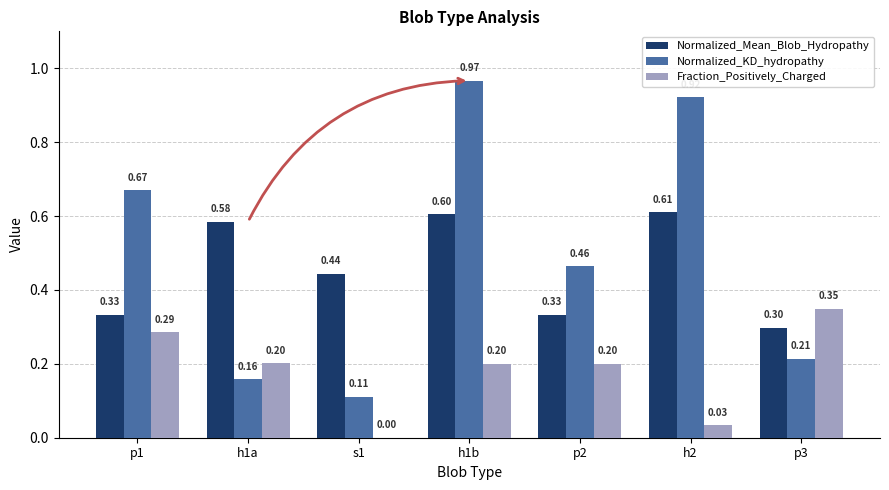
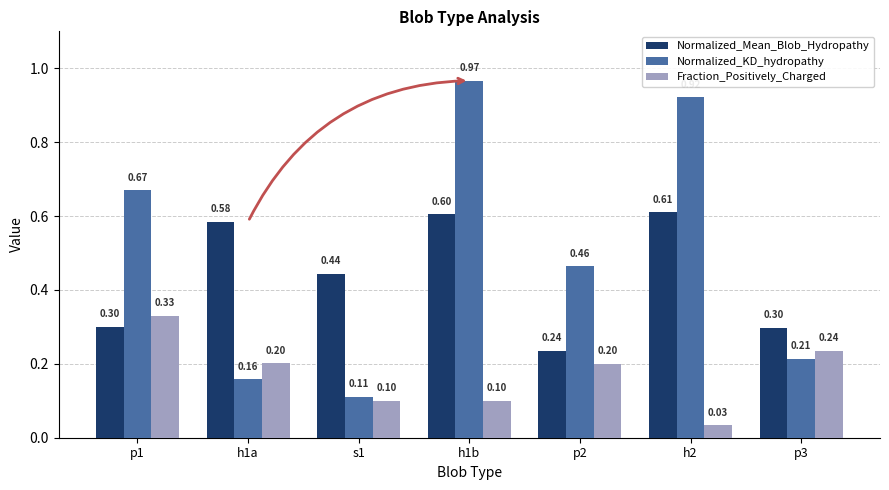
  {
    "Normalized_Mean_Blob_Hydropathy": {
-     "p1": 0.33,
+     "p1": 0.30,
      "h1a": 0.58,
      "s1": 0.44,
      "h1b": 0.60,
-     "p2": 0.33,
+     "p2": 0.24,
      "h2": 0.61,
      "p3": 0.30
    },
    "Normalized_KD_hydropathy": {
      "p1": 0.67,
      "h1a": 0.16,
      "s1": 0.11,
      "h1b": 0.97,
      "p2": 0.46,
      "p3": 0.21
    },
    "Fraction_Positively_Charged": {
-     "p1": 0.29,
+     "p1": 0.33,
      "h1a": 0.20,
-     "s1": 0.00,
-     "h1b": 0.20,
+     "s1": 0.10,
+     "h1b": 0.10,
      "p2": 0.20,
      "h2": 0.03,
-     "p3": 0.35
+     "p3": 0.24
    }
  }
